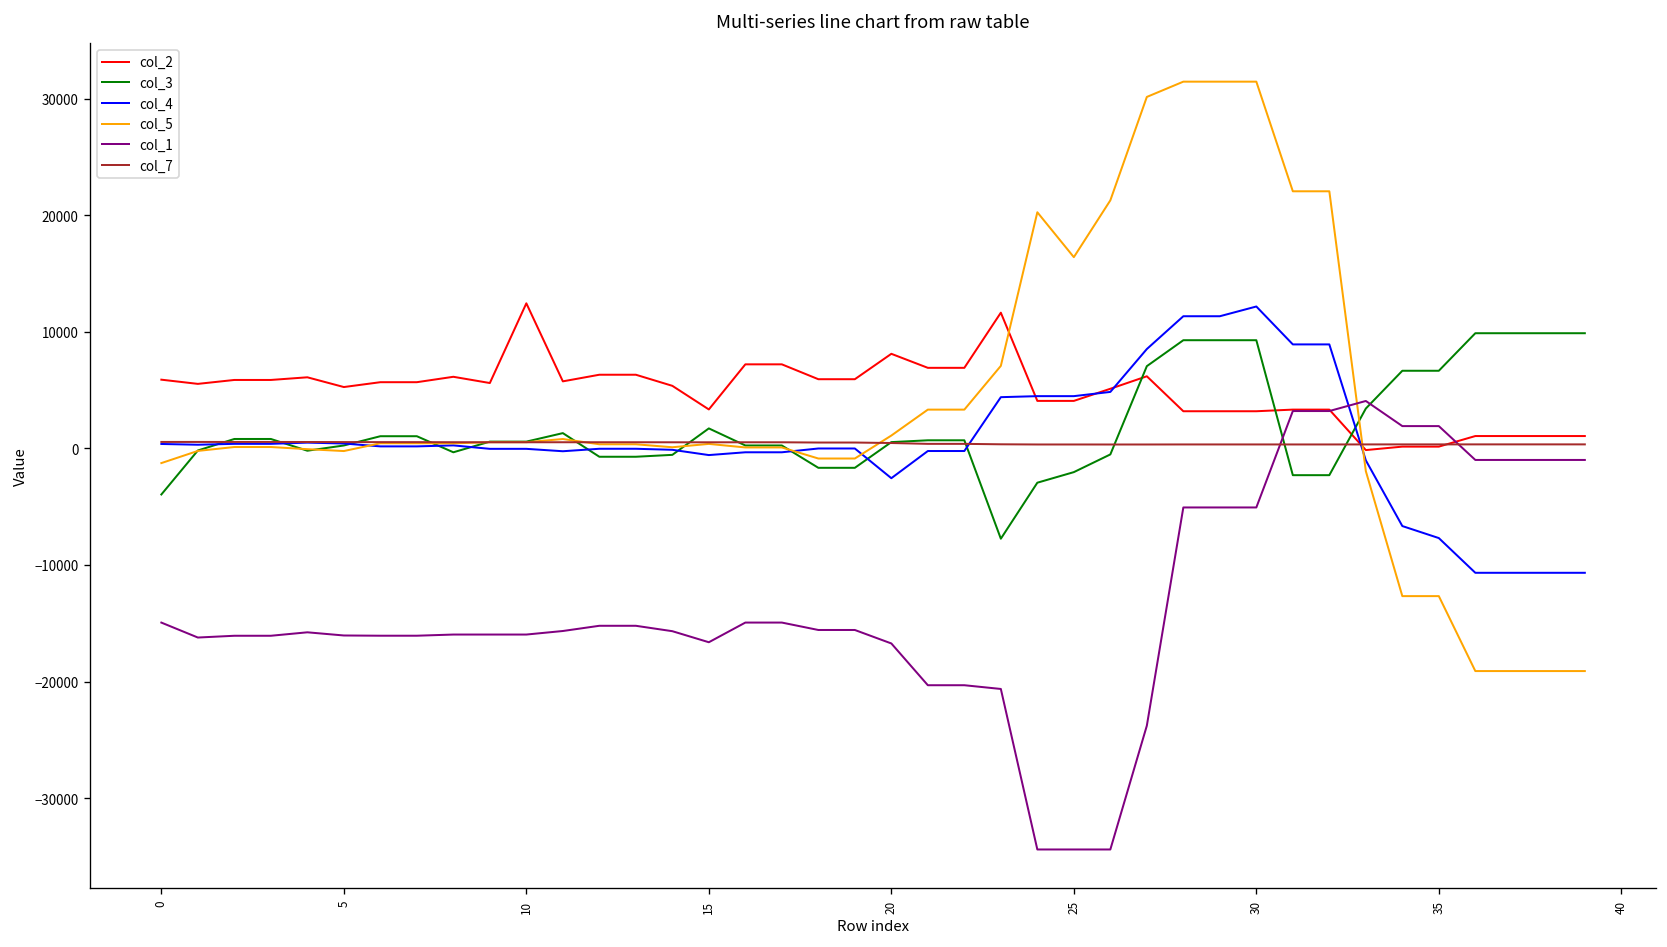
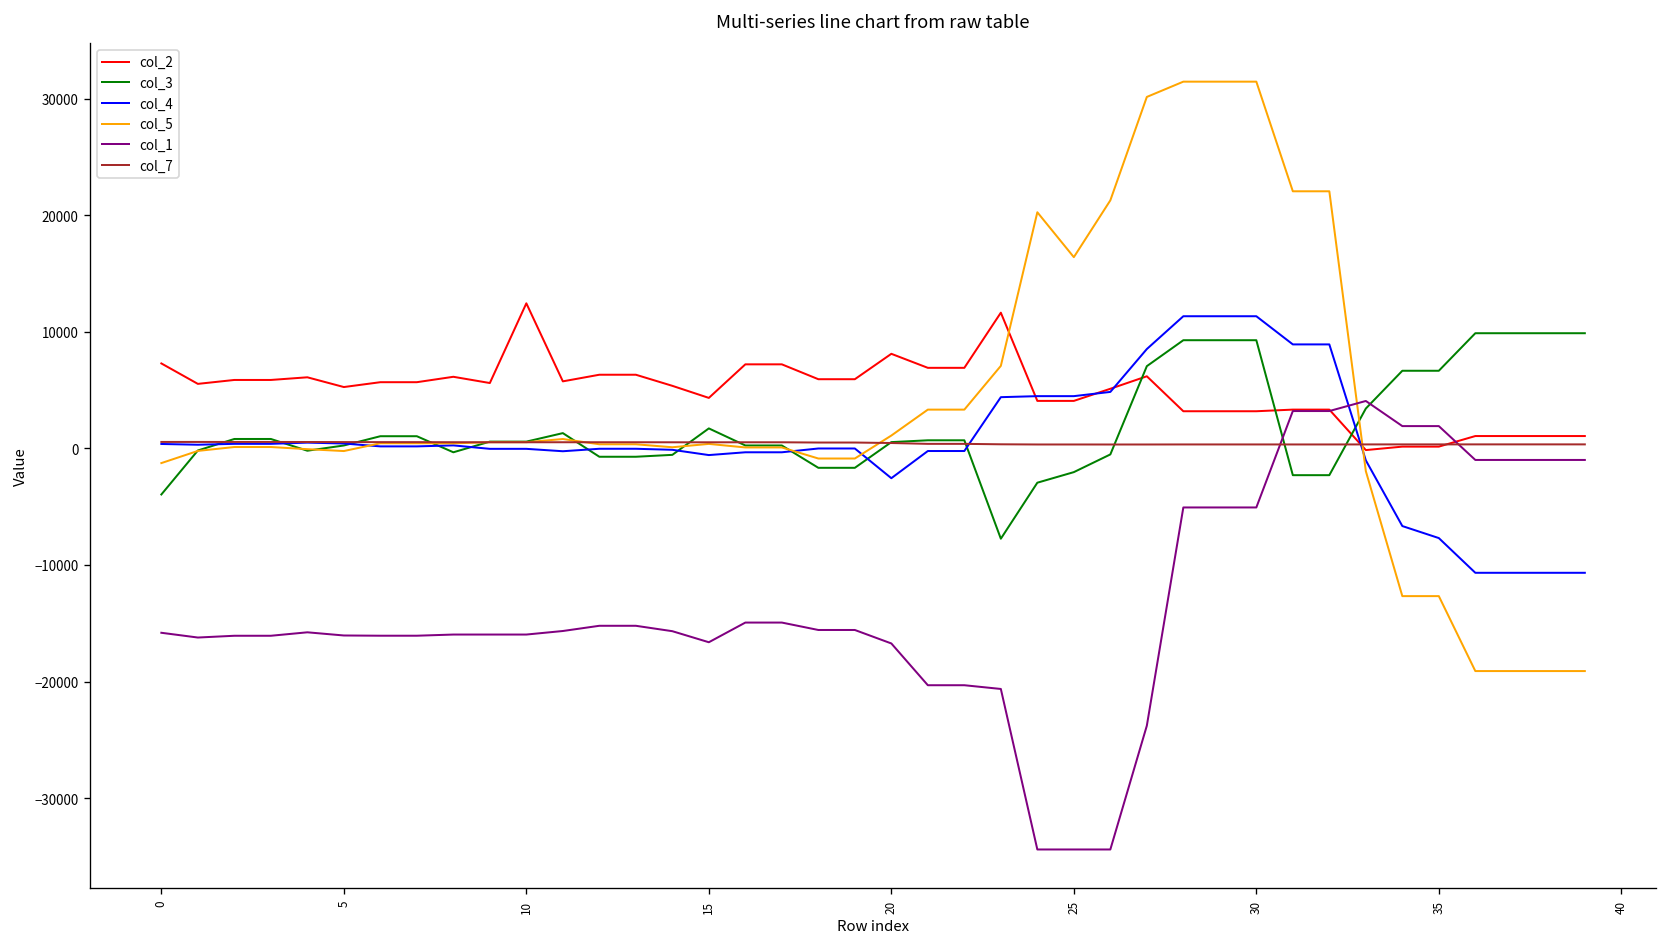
  {
    "col_2": {
-     "0": 6000,
+     "0": 7000,
      "5": 5000,
      "10": 12000,
-     "15": 3000,
+     "15": 4000,
      "20": 8000,
      "25": 4000,
      "30": 3000
    },
    "col_3": {
      "0": -4000,
      "15": 2000,
      "25": -2000,
      "30": 9000,
      "35": 7000
    },
    "col_4": {
      "10": 0,
      "15": -1000,
      "20": -3000,
      "25": 4000,
-     "30": 12000,
+     "30": 11000,
      "35": -8000
    },
    "col_5": {
      "0": -1000,
      "5": 0,
      "20": 1000,
      "25": 16000,
      "30": 31000,
      "35": -13000
    },
    "col_1": {
-     "0": -15000,
+     "0": -16000,
      "5": -16000,
      "10": -16000,
      "15": -17000,
      "20": -17000,
      "25": -34000,
      "30": -5000,
      "35": 2000
    },
    "col_7": {
      "25": 0,
      "30": 0
    }
  }
